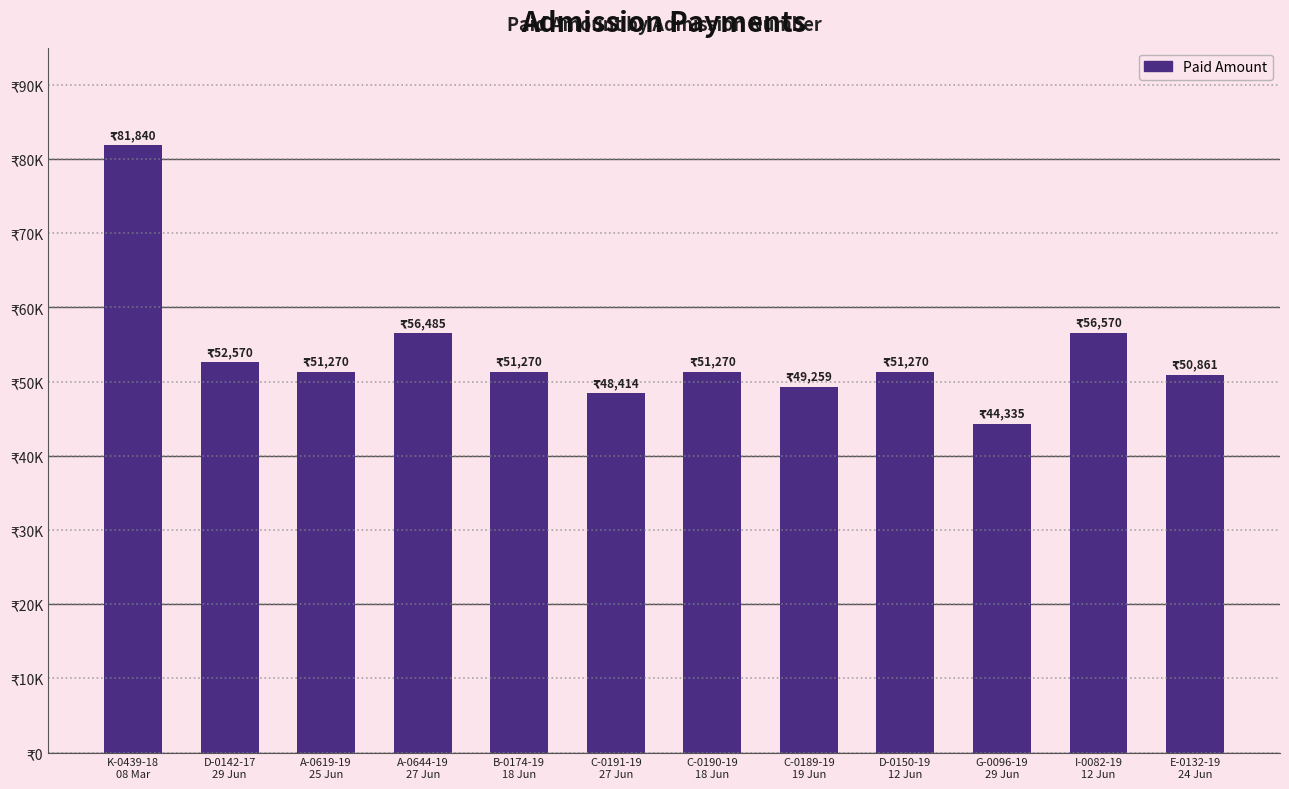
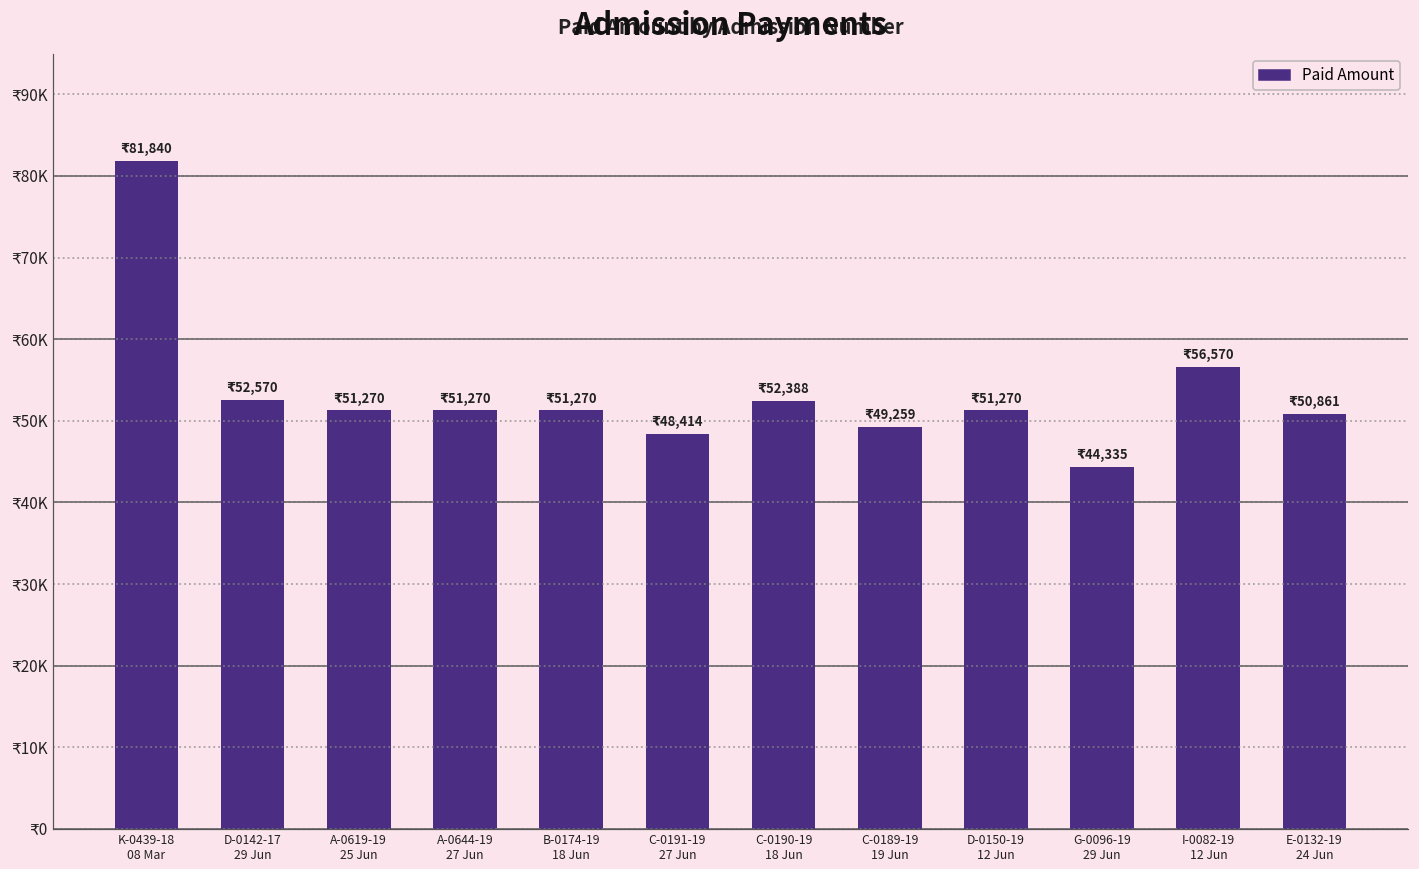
  {
    "K-0439-18 08 Mar": "81,840",
    "D-0142-17 29 Jun": "52,570",
    "A-0619-19 25 Jun": "51,270",
-   "A-0644-19 27 Jun": "56,485",
+   "A-0644-19 27 Jun": "51,270",
    "B-0174-19 18 Jun": "51,270",
    "C-0191-19 27 Jun": "48,414",
-   "C-0190-19 18 Jun": "51,270",
+   "C-0190-19 18 Jun": "52,388",
    "C-0189-19 19 Jun": "49,259",
    "D-0150-19 12 Jun": "51,270",
    "G-0096-19 29 Jun": "44,335",
    "I-0082-19 12 Jun": "56,570",
    "E-0132-19 24 Jun": "50,861"
  }
